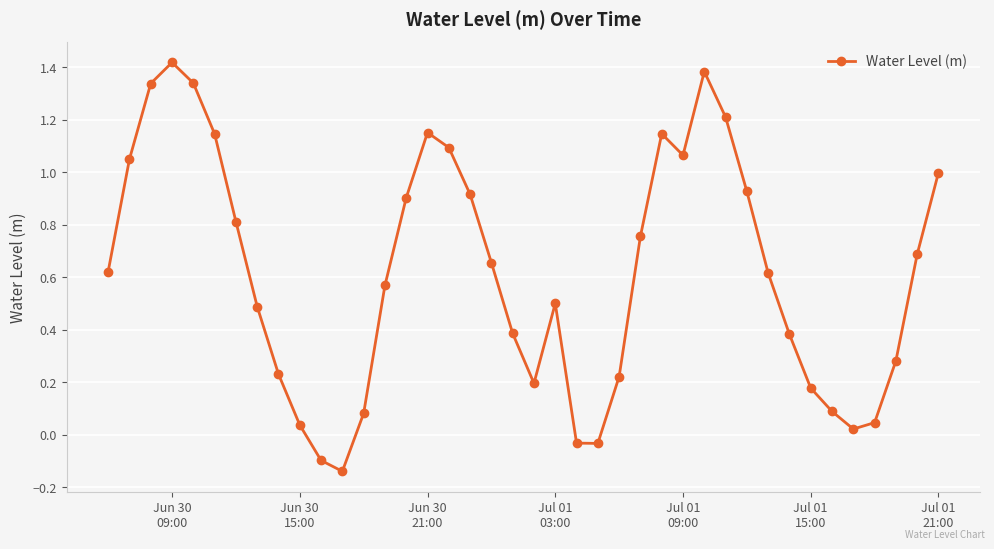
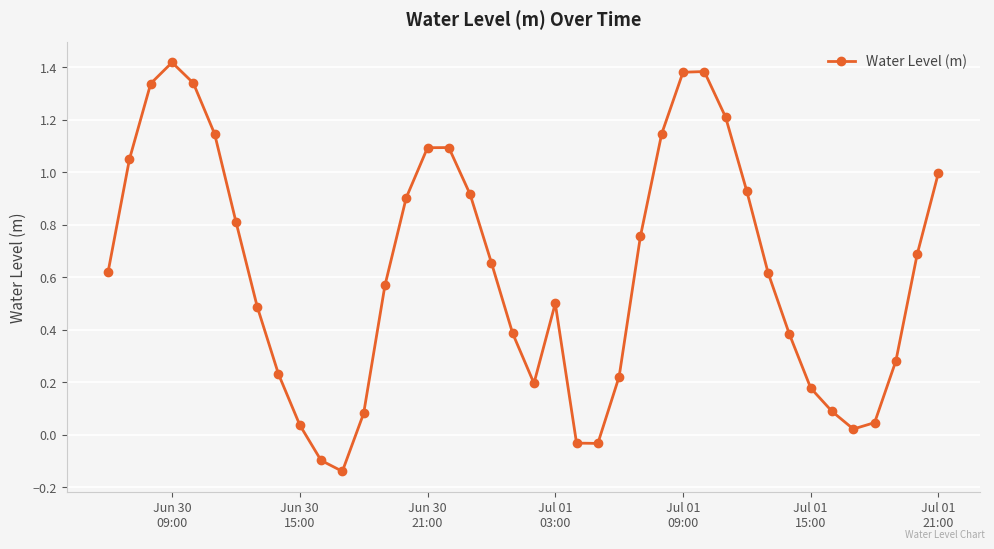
  {
    "Jun 30 09:00": 1.42,
    "Jun 30 15:00": 0.04,
-   "Jun 30 21:00": 1.15,
+   "Jun 30 21:00": 1.09,
    "Jul 01 03:00": 0.50,
-   "Jul 01 09:00": 1.06,
+   "Jul 01 09:00": 1.38,
    "Jul 01 15:00": 0.18,
    "Jul 01 21:00": 1.00
  }
